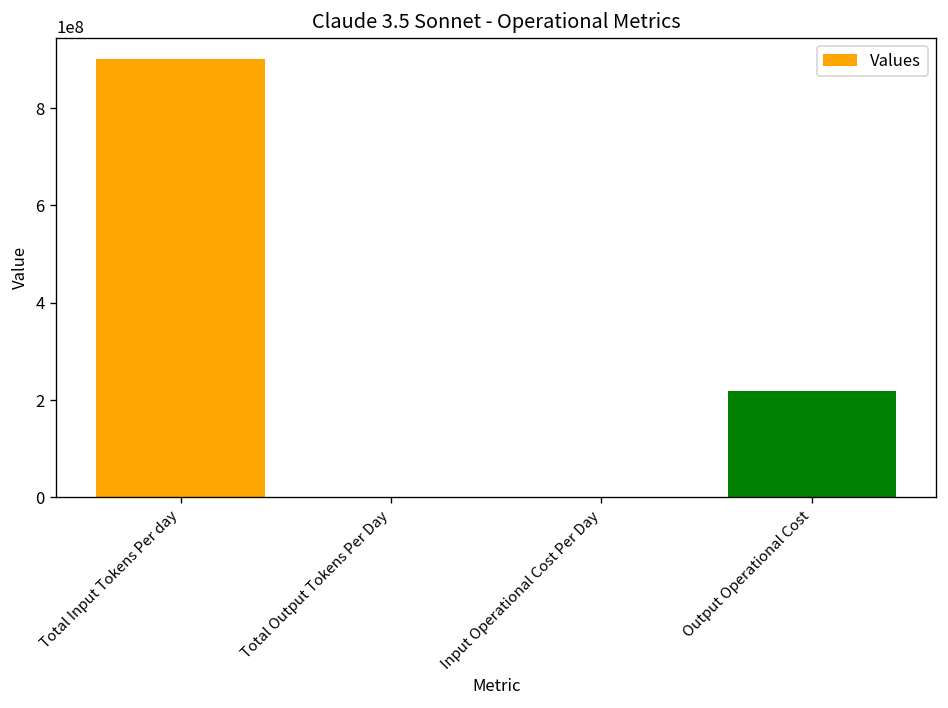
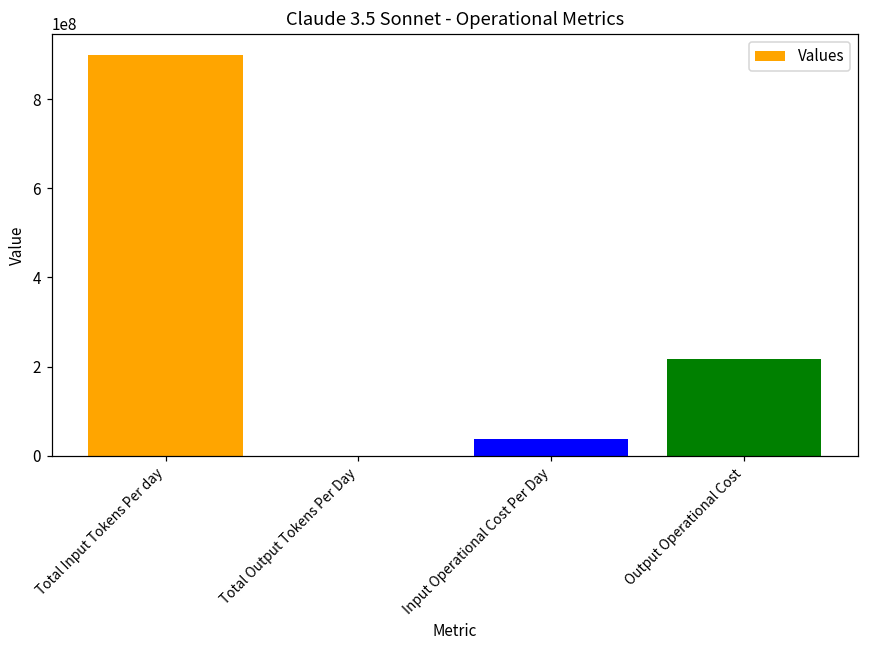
  {
    "Total Input Tokens Per day": 900000000,
-   "Input Operational Cost Per Day": 0,
+   "Input Operational Cost Per Day": 40000000,
    "Output Operational Cost": 220000000
  }
